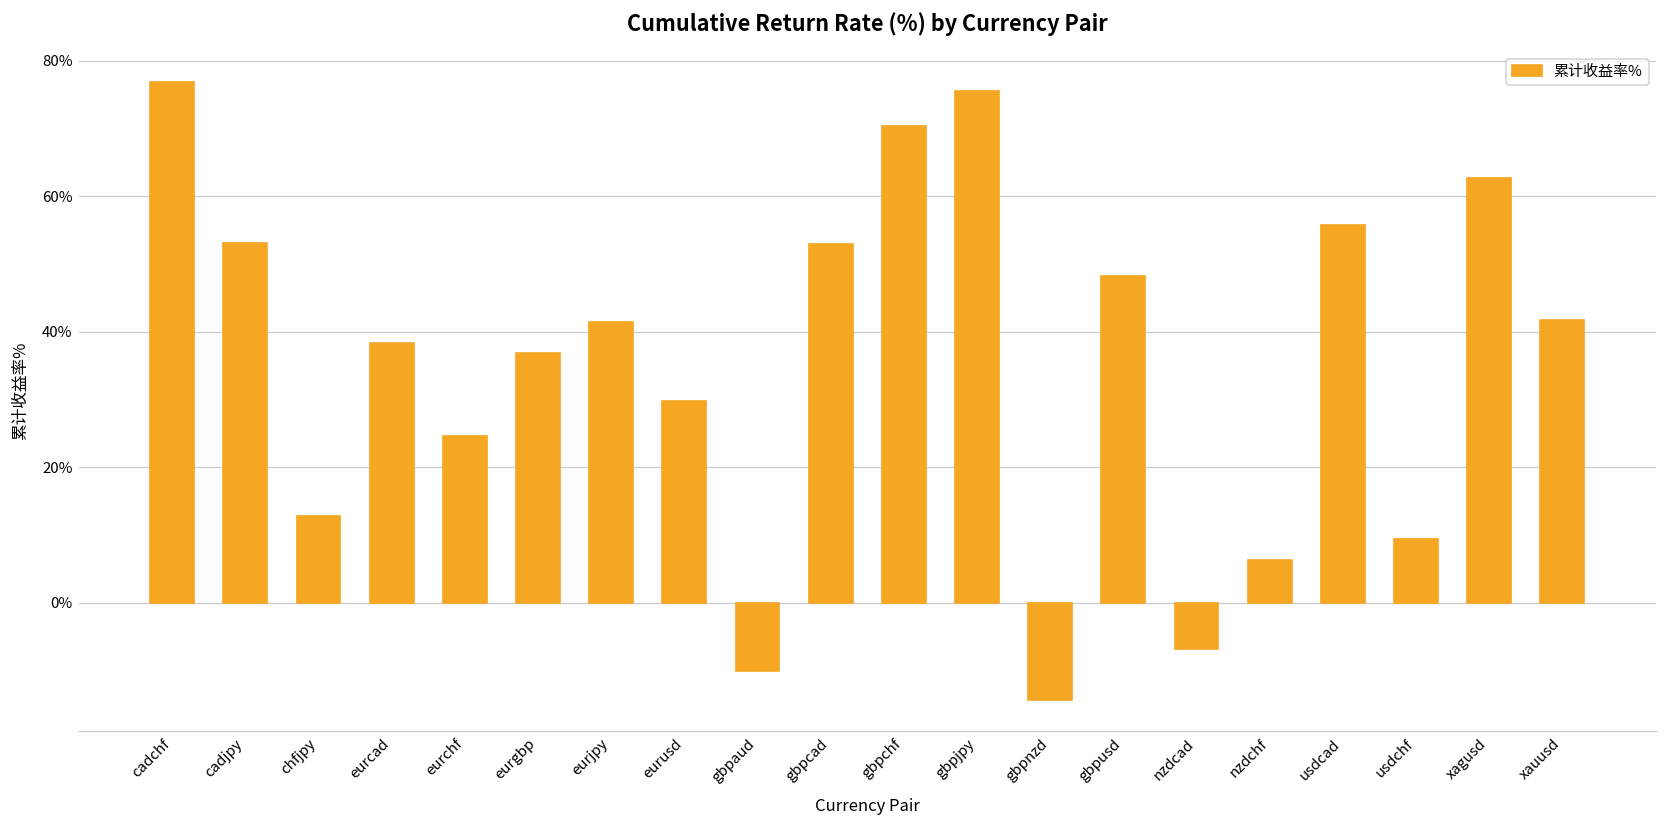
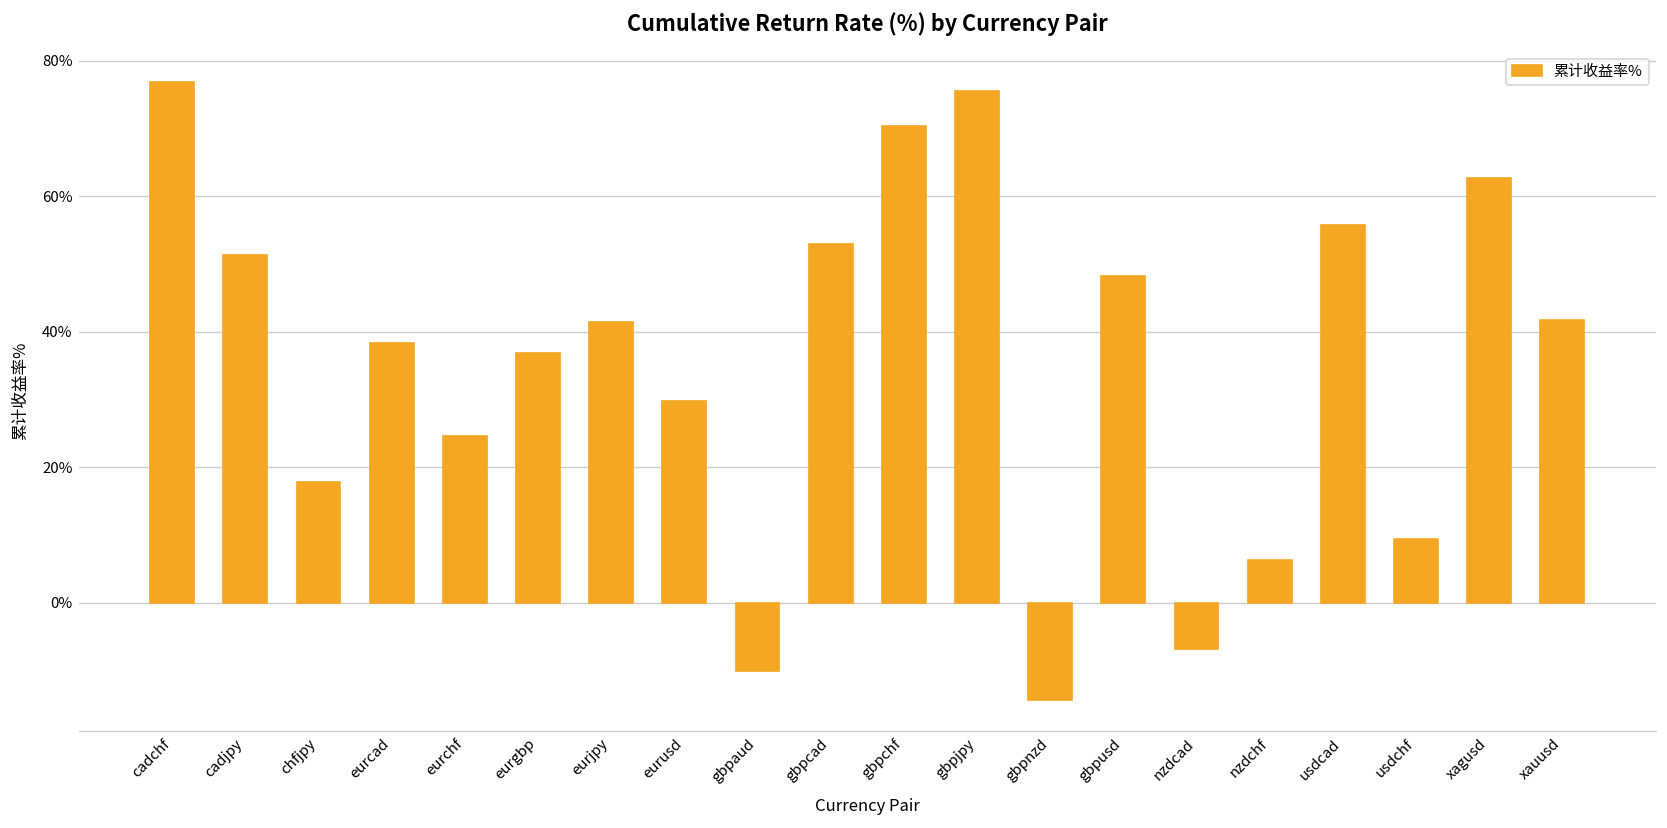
  {
    "cadchf": "77%",
-   "cadjpy": "53%",
-   "chfjpy": "13%",
+   "cadjpy": "51%",
+   "chfjpy": "18%",
    "eurcad": "38%",
    "eurchf": "25%",
    "eurgbp": "37%",
    "eurjpy": "41%",
    "eurusd": "30%",
    "gbpaud": "-10%",
    "gbpcad": "53%",
    "gbpchf": "70%",
    "gbpjpy": "76%",
    "gbpnzd": "-14%",
    "gbpusd": "48%",
    "nzdcad": "-7%",
    "nzdchf": "6%",
    "usdcad": "56%",
    "usdchf": "9%",
    "xagusd": "63%",
    "xauusd": "42%"
  }
